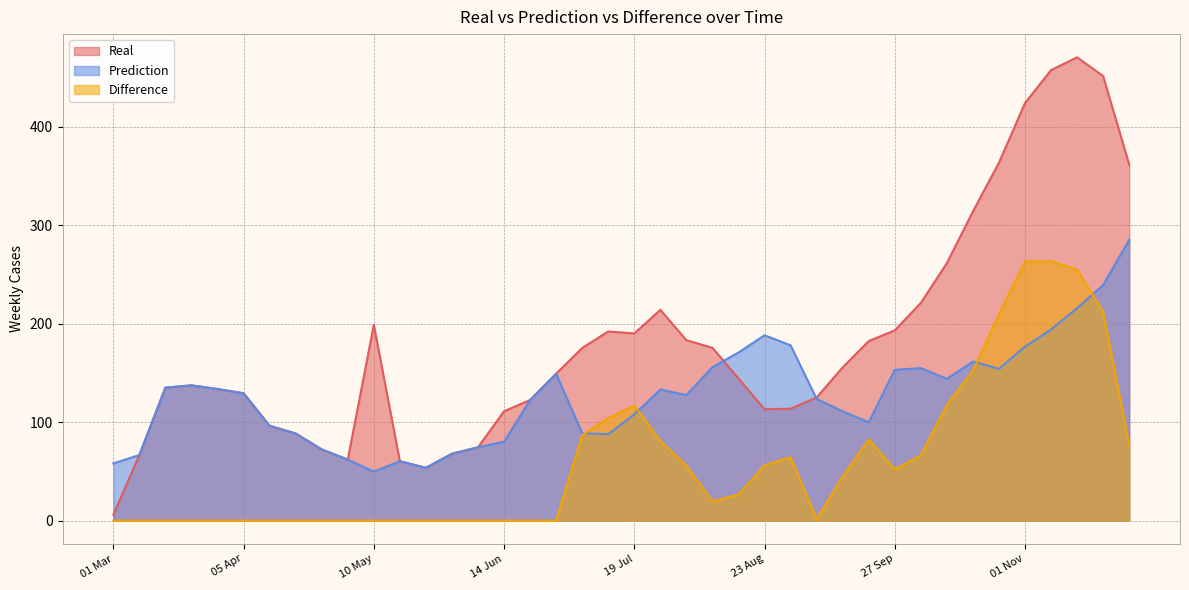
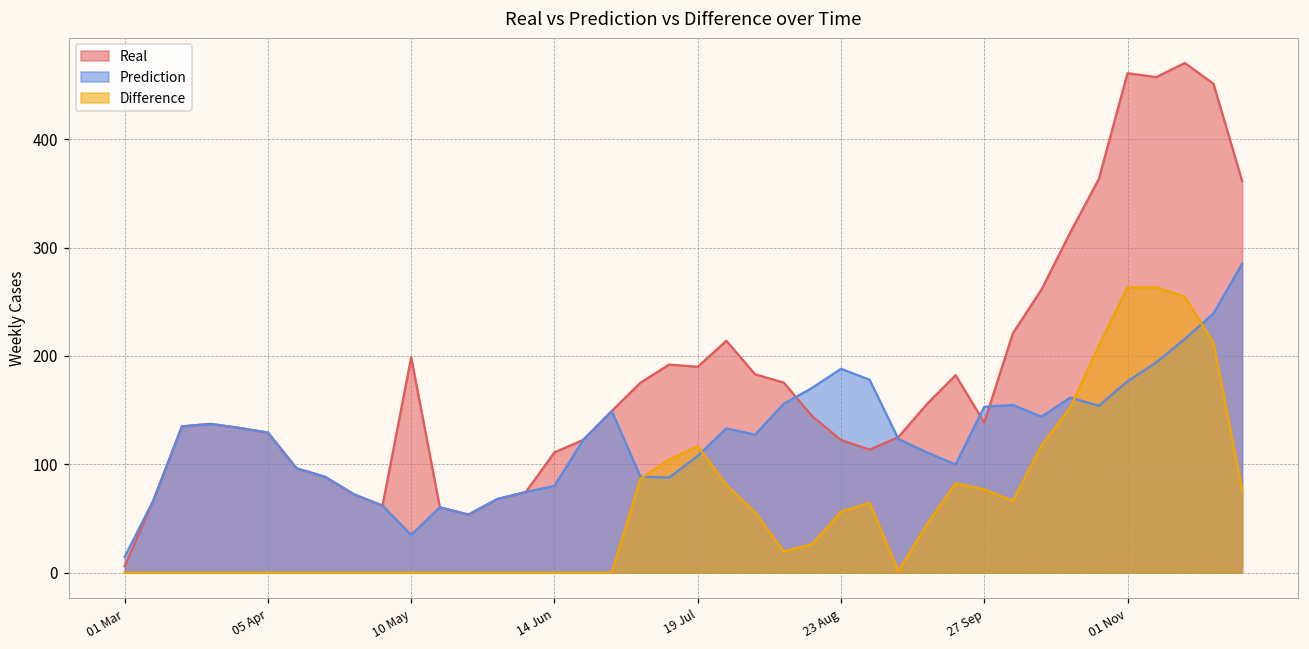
  {
    "Real": {
      "01 Mar": 10,
      "10 May": 200,
      "14 Jun": 110,
      "19 Jul": 190,
-     "23 Aug": 110,
-     "27 Sep": 190,
-     "01 Nov": 420
+     "23 Aug": 120,
+     "27 Sep": 140,
+     "01 Nov": 460
    },
    "Prediction": {
-     "01 Mar": 60,
-     "10 May": 50,
+     "01 Mar": 10,
+     "10 May": 30,
      "14 Jun": 80,
      "19 Jul": 110,
      "23 Aug": 190,
      "27 Sep": 150,
      "01 Nov": 180
    },
    "Difference": {
      "01 Mar": 0,
      "05 Apr": 0,
      "10 May": 0,
      "14 Jun": 0,
      "19 Jul": 120,
      "23 Aug": 60,
-     "27 Sep": 50,
+     "27 Sep": 80,
      "01 Nov": 260
    }
  }
